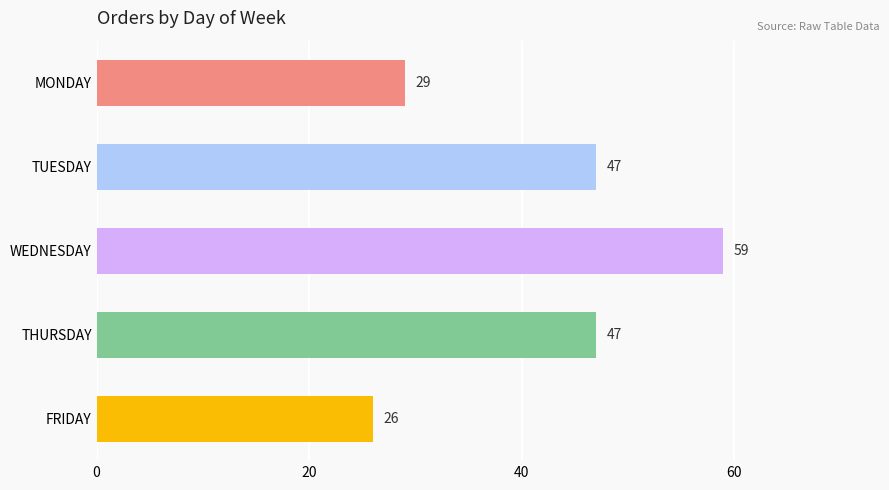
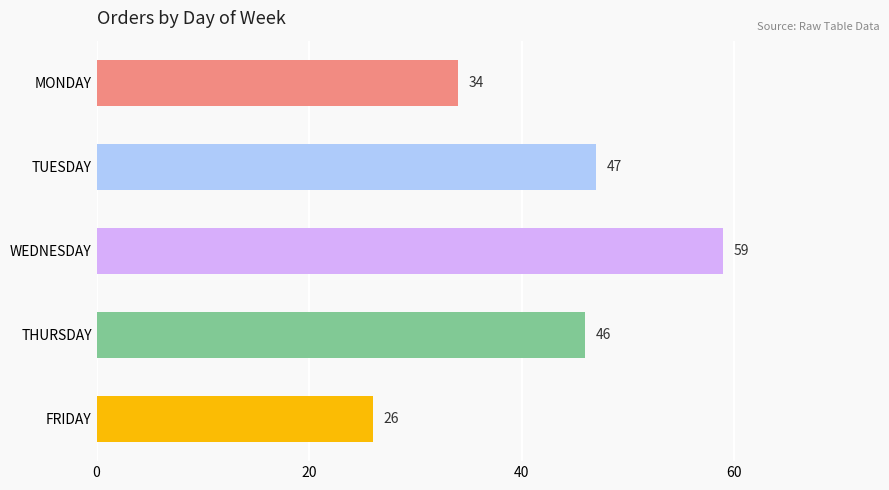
  {
-   "MONDAY": 29,
+   "MONDAY": 34,
    "TUESDAY": 47,
    "WEDNESDAY": 59,
-   "THURSDAY": 47,
+   "THURSDAY": 46,
    "FRIDAY": 26
  }
